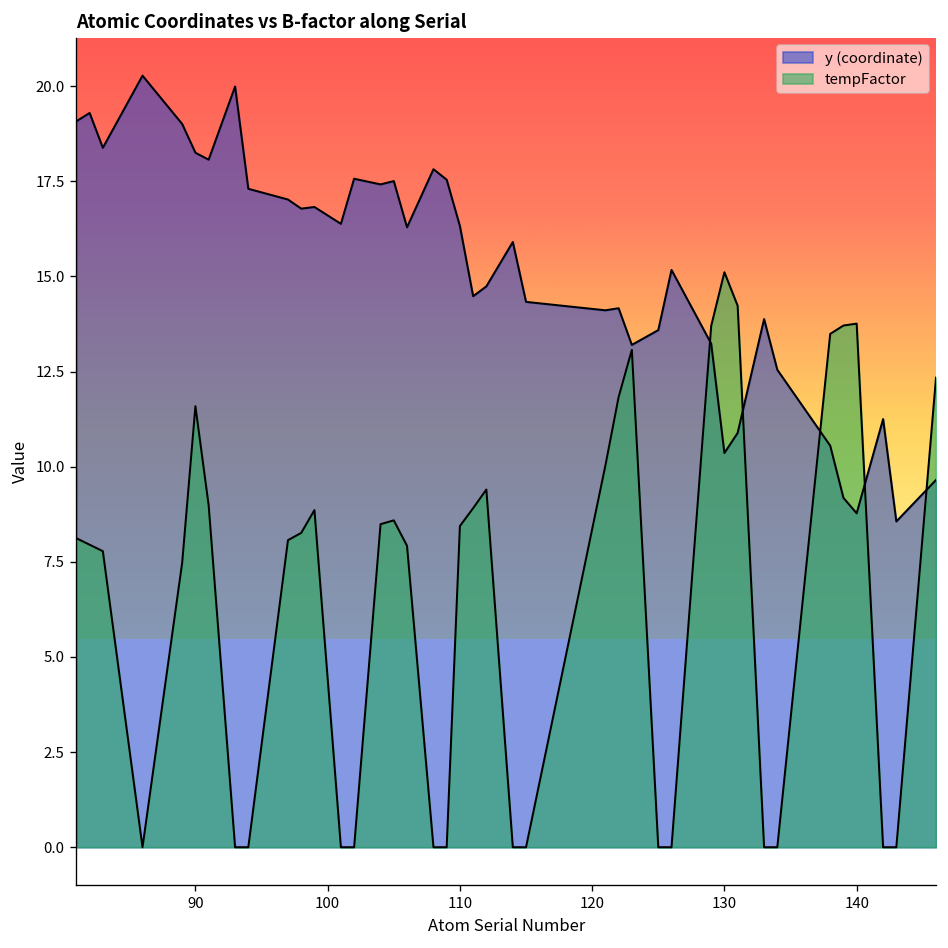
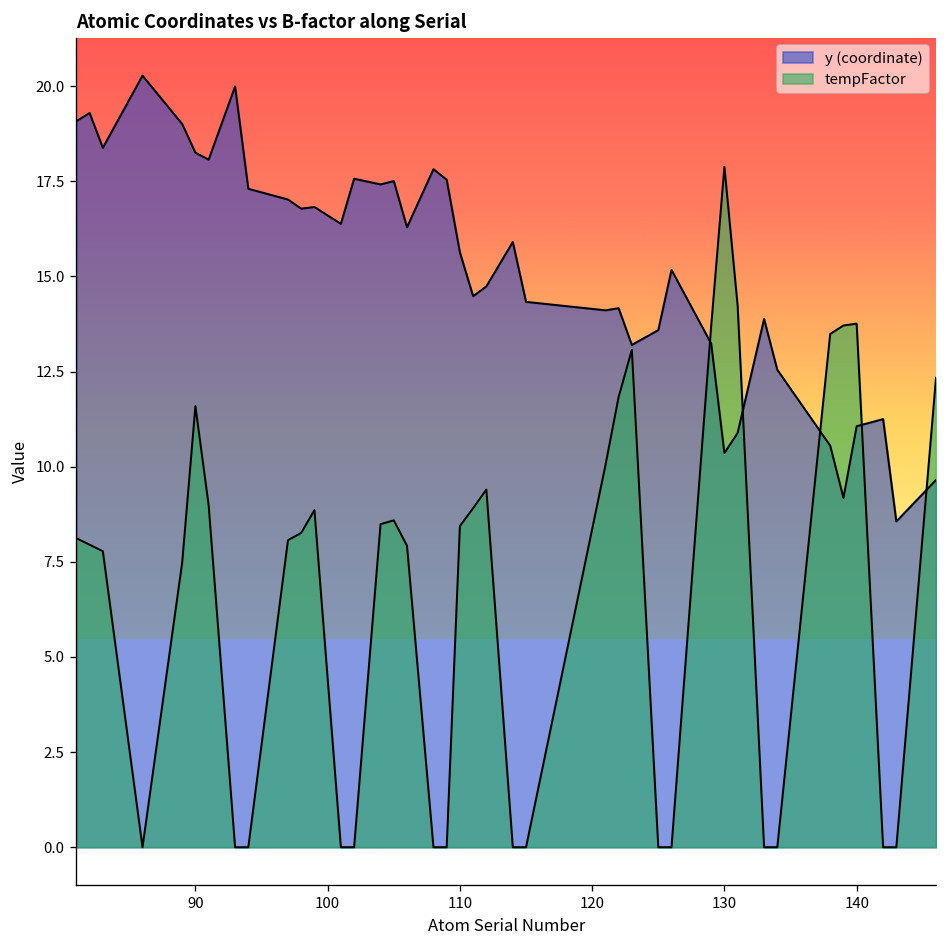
  {
    "y (coordinate)": {
      "90": 18.3,
-     "110": 16.3,
+     "110": 15.6,
      "130": 10.4,
-     "140": 8.8
+     "140": 11.1
    },
    "tempFactor": {
      "90": 11.6,
      "110": 8.4,
-     "130": 15.1,
+     "130": 17.9,
      "140": 13.8
    }
  }
